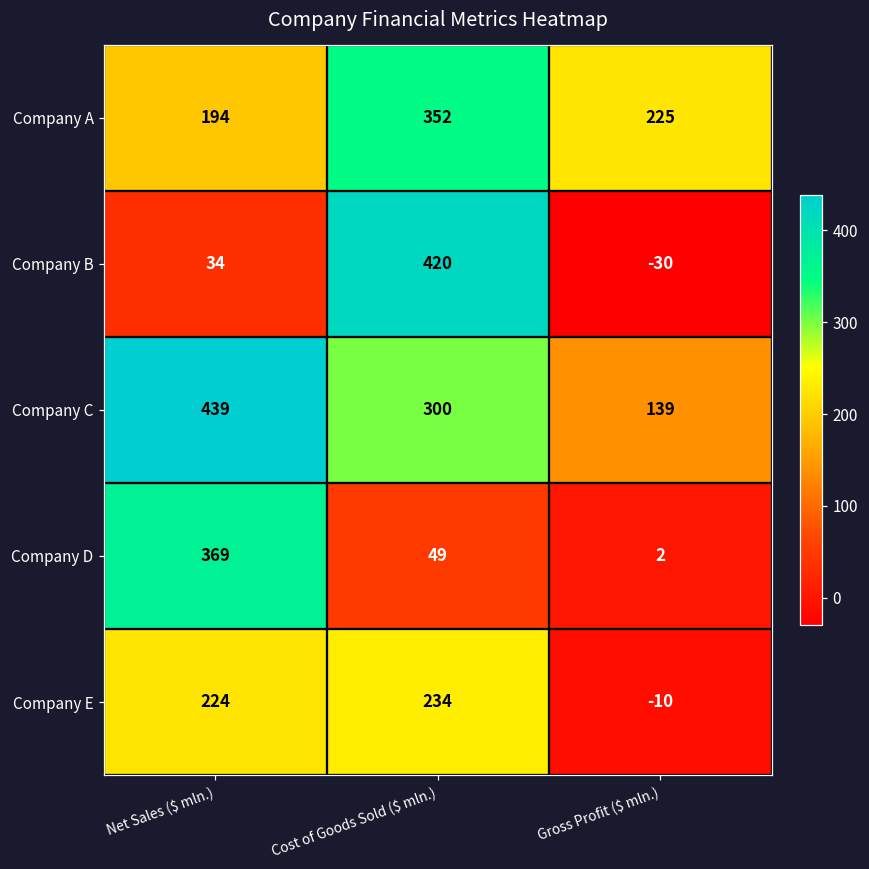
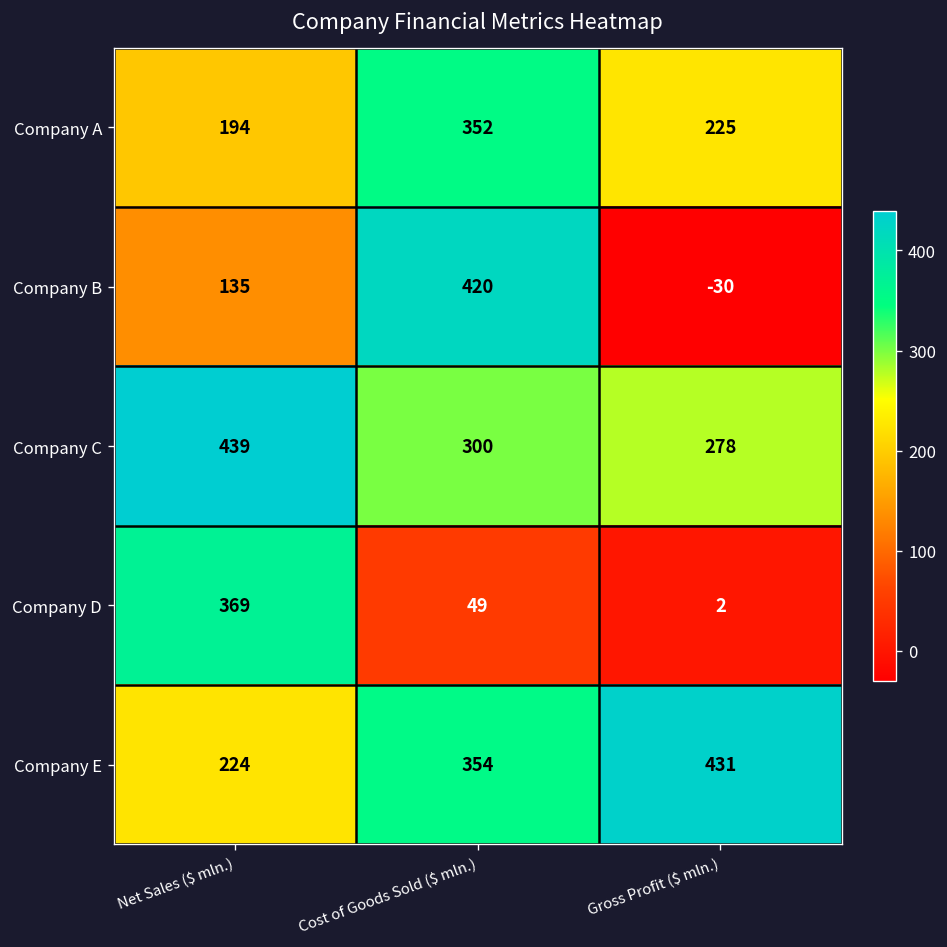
  {
    "Company A": {
      "Net Sales ($ mln.)": 194,
      "Cost of Goods Sold ($ mln.)": 352,
      "Gross Profit ($ mln.)": 225
    },
    "Company B": {
-     "Net Sales ($ mln.)": 34,
+     "Net Sales ($ mln.)": 135,
      "Cost of Goods Sold ($ mln.)": 420,
      "Gross Profit ($ mln.)": -30
    },
    "Company C": {
      "Net Sales ($ mln.)": 439,
      "Cost of Goods Sold ($ mln.)": 300,
-     "Gross Profit ($ mln.)": 139
+     "Gross Profit ($ mln.)": 278
    },
    "Company D": {
      "Net Sales ($ mln.)": 369,
      "Cost of Goods Sold ($ mln.)": 49,
      "Gross Profit ($ mln.)": 2
    },
    "Company E": {
      "Net Sales ($ mln.)": 224,
-     "Cost of Goods Sold ($ mln.)": 234,
-     "Gross Profit ($ mln.)": -10
+     "Cost of Goods Sold ($ mln.)": 354,
+     "Gross Profit ($ mln.)": 431
    }
  }
